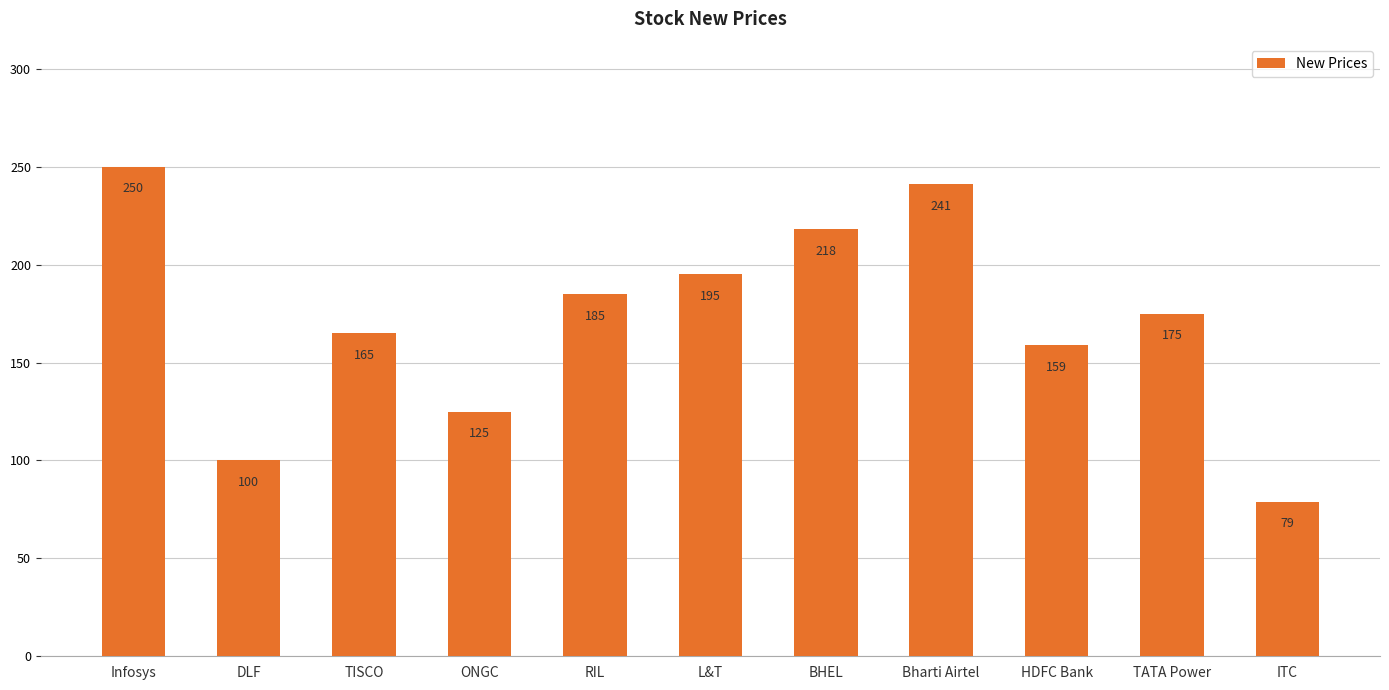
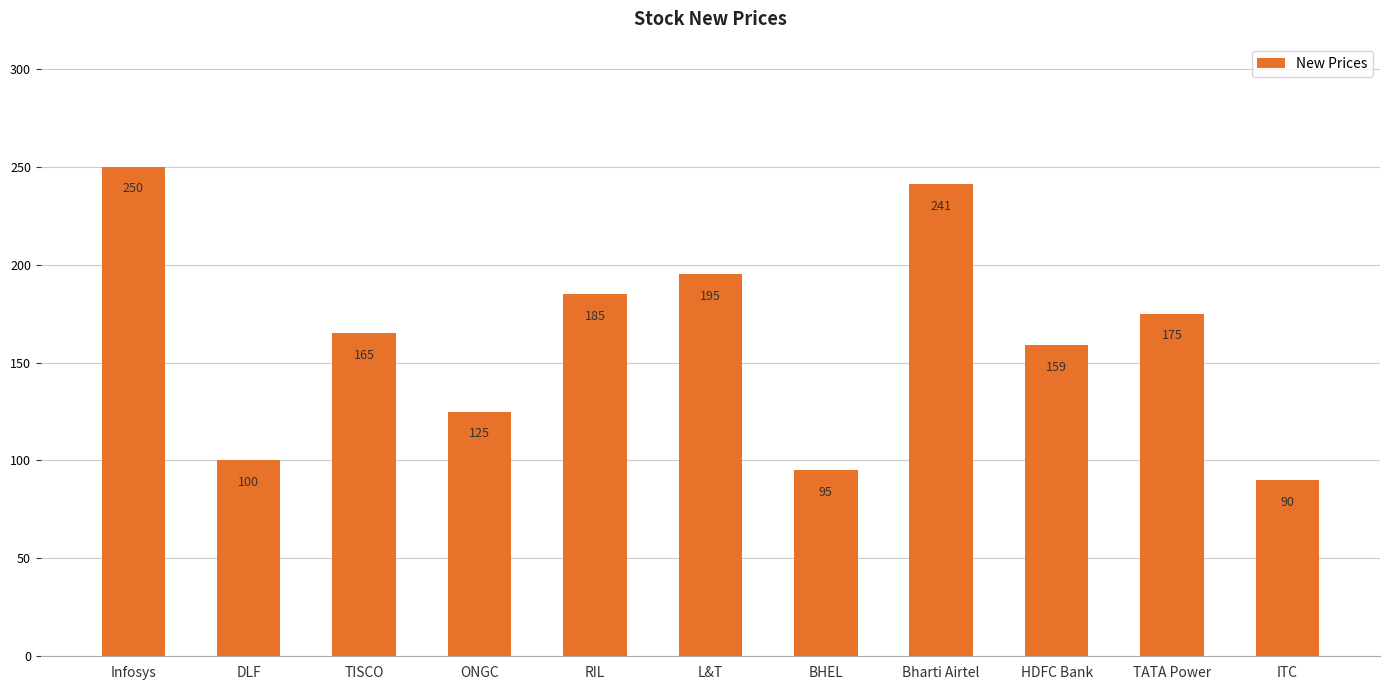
  {
    "Infosys": 250,
    "DLF": 100,
    "TISCO": 165,
    "ONGC": 125,
    "RIL": 185,
    "L&T": 195,
-   "BHEL": 218,
+   "BHEL": 95,
    "Bharti Airtel": 241,
    "HDFC Bank": 159,
    "TATA Power": 175,
-   "ITC": 79
+   "ITC": 90
  }
